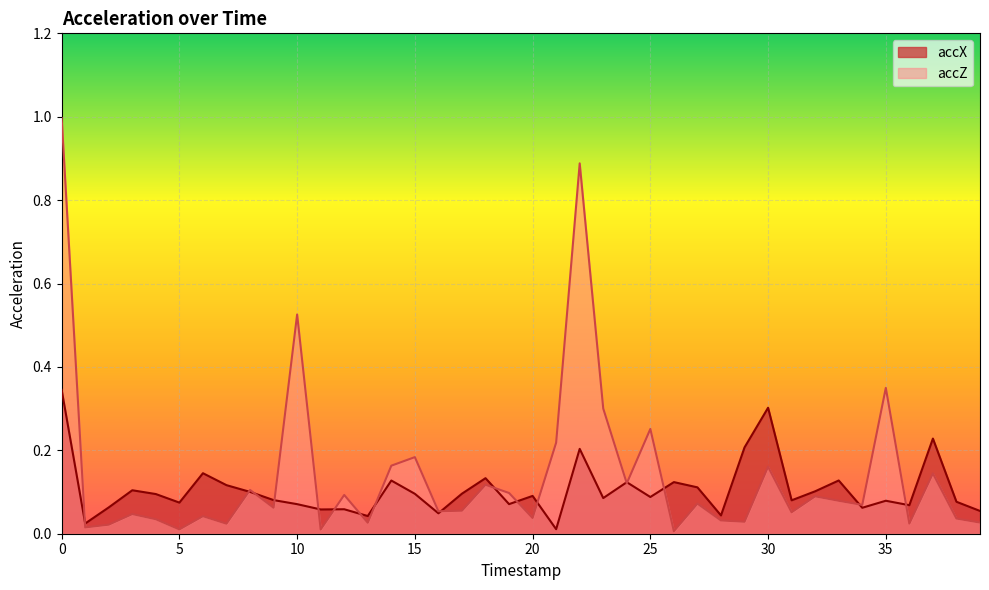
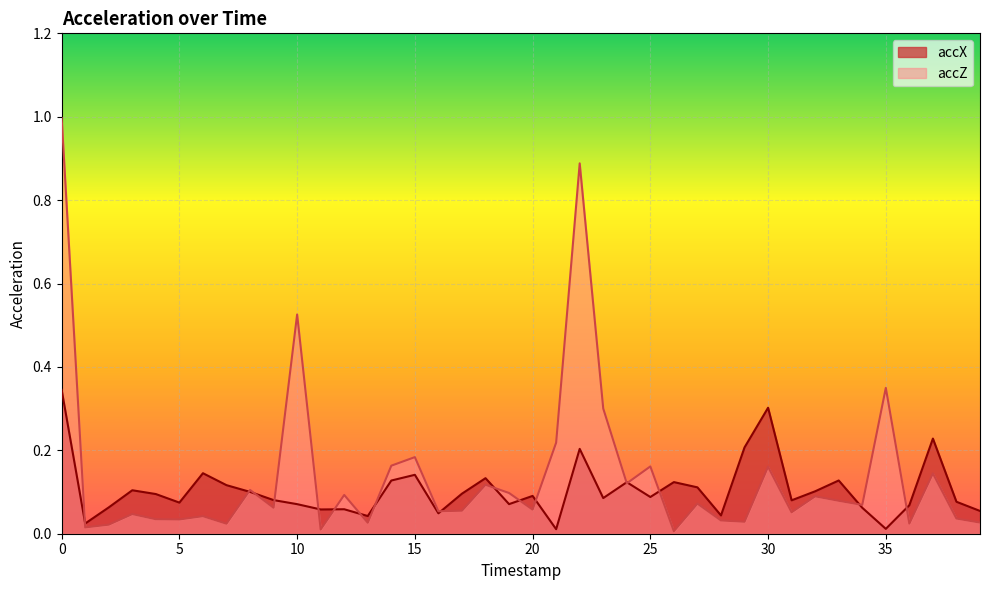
  {
    "accX": {
      "0": 0.35,
      "5": 0.07,
      "10": 0.07,
-     "15": 0.10,
+     "15": 0.14,
      "20": 0.09,
      "25": 0.09,
      "30": 0.30,
-     "35": 0.08
+     "35": 0.01
    },
    "accZ": {
      "0": 1.00,
-     "5": 0.01,
+     "5": 0.03,
      "10": 0.53,
      "15": 0.18,
-     "20": 0.04,
-     "25": 0.25,
+     "20": 0.06,
+     "25": 0.16,
      "30": 0.16,
      "35": 0.35
    }
  }
